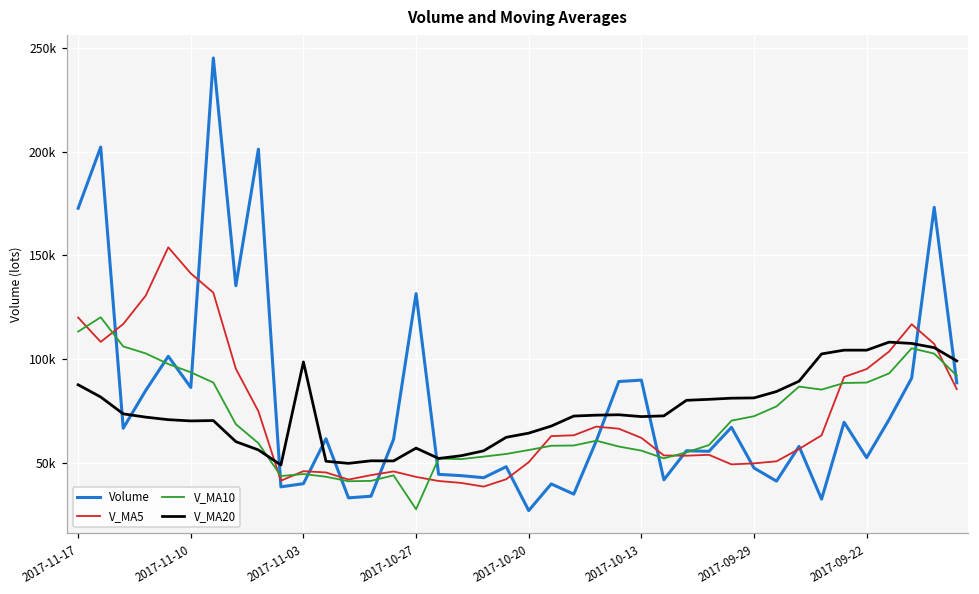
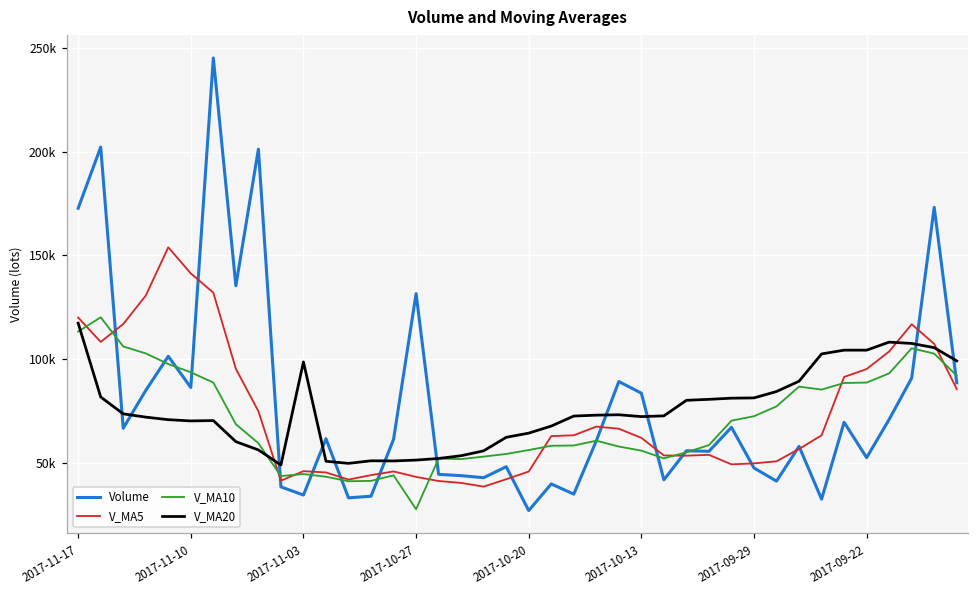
  {
    "Volume": {
      "2017-11-17": 173000,
      "2017-11-10": 86000,
-     "2017-11-03": 40000,
+     "2017-11-03": 34000,
      "2017-10-27": 132000,
      "2017-10-20": 27000,
-     "2017-10-13": 90000,
+     "2017-10-13": 84000,
      "2017-09-29": 47000,
      "2017-09-22": 52000
    },
    "V_MA5": {
      "2017-11-17": 120000,
      "2017-11-10": 141000,
      "2017-11-03": 46000,
      "2017-10-27": 43000,
-     "2017-10-20": 50000,
+     "2017-10-20": 46000,
      "2017-10-13": 62000,
      "2017-09-29": 50000,
      "2017-09-22": 95000
    },
    "V_MA10": {
      "2017-11-17": 113000,
      "2017-11-10": 94000,
      "2017-11-03": 45000,
      "2017-10-27": 28000,
      "2017-10-20": 56000,
      "2017-10-13": 56000,
      "2017-09-29": 72000,
      "2017-09-22": 89000
    },
    "V_MA20": {
-     "2017-11-17": 88000,
+     "2017-11-17": 117000,
      "2017-11-10": 70000,
      "2017-11-03": 99000,
-     "2017-10-27": 57000,
+     "2017-10-27": 51000,
      "2017-10-20": 64000,
      "2017-10-13": 72000,
      "2017-09-29": 81000,
      "2017-09-22": 104000
    }
  }
